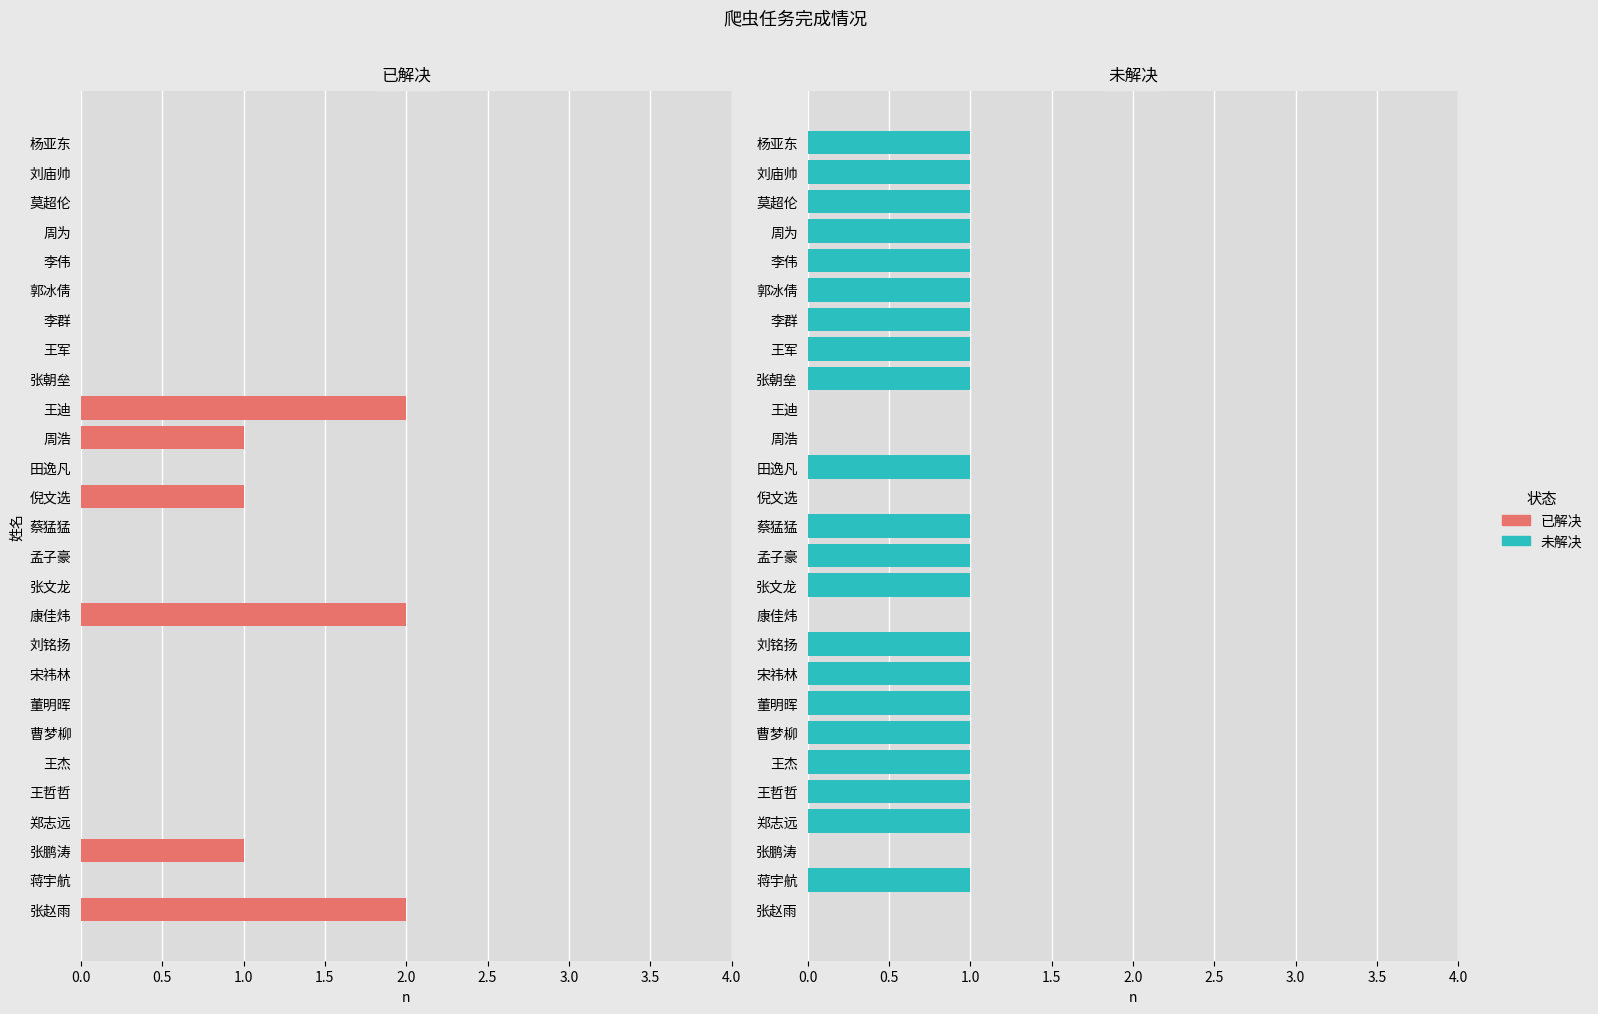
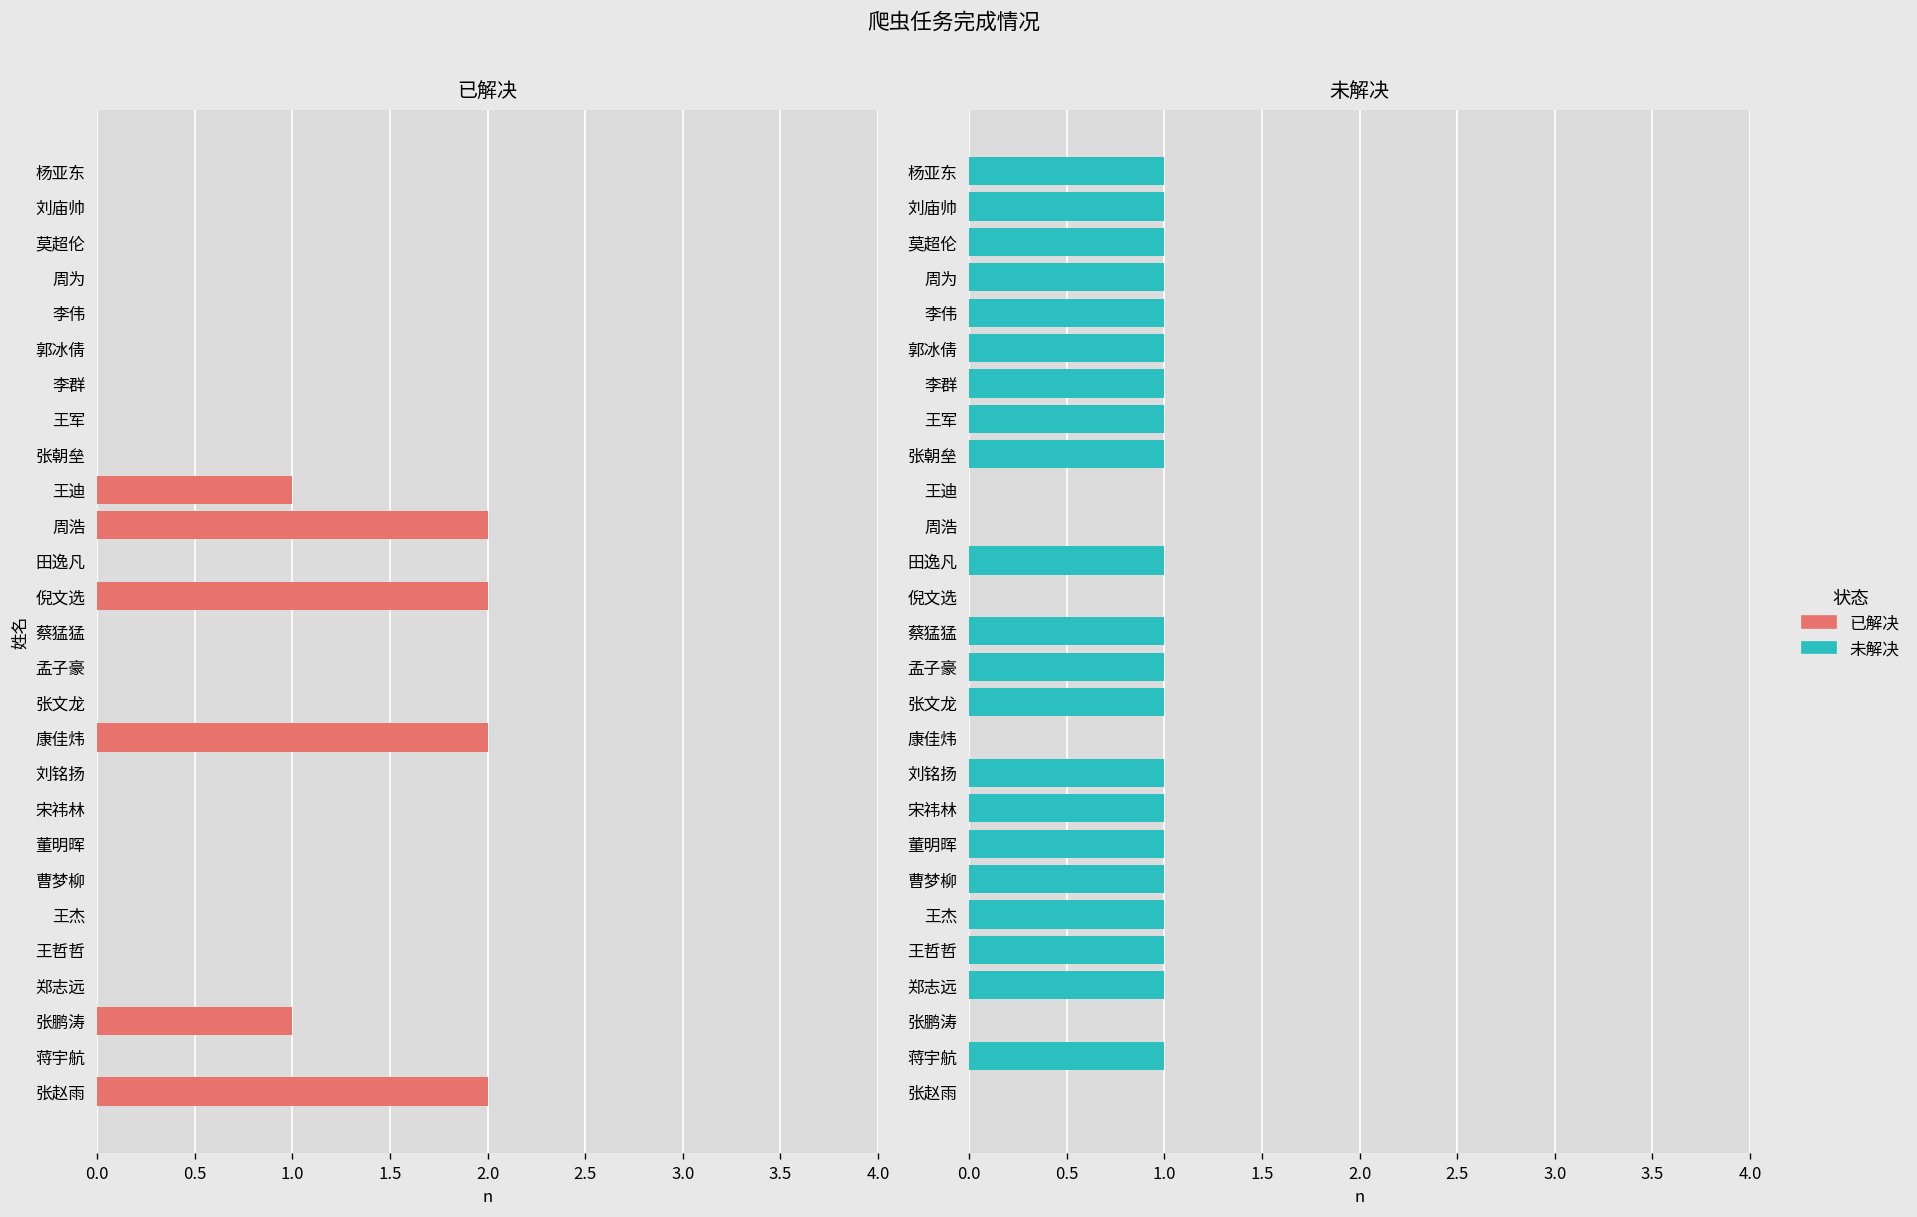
  {
    "已解决": {
      "杨亚东": 0,
      "刘庙帅": 0,
      "莫超伦": 0,
      "周为": 0,
      "李伟": 0,
      "郭冰倩": 0,
      "李群": 0,
      "王军": 0,
      "张朝垒": 0,
-     "王迪": 2,
-     "周浩": 1,
+     "王迪": 1,
+     "周浩": 2,
      "田逸凡": 0,
-     "倪文选": 1,
+     "倪文选": 2,
      "蔡猛猛": 0,
      "孟子豪": 0,
      "张文龙": 0,
      "康佳炜": 2,
      "刘铭扬": 0,
      "宋祎林": 0,
      "董明晖": 0,
      "曹梦柳": 0,
      "王杰": 0,
      "王哲哲": 0,
      "郑志远": 0,
      "张鹏涛": 1,
      "蒋宇航": 0,
      "张赵雨": 2
    },
    "未解决": {
      "杨亚东": 1.00,
      "刘庙帅": 1.00,
      "莫超伦": 1.00,
      "周为": 1.00,
      "李伟": 1.00,
      "郭冰倩": 1.00,
      "李群": 1.00,
      "王军": 1.00,
      "张朝垒": 1.00,
      "王迪": 0.00,
      "周浩": 0.00,
      "田逸凡": 1.00,
      "倪文选": 0.00,
      "蔡猛猛": 1.00,
      "孟子豪": 1.00,
      "张文龙": 1.00,
      "康佳炜": 0.00,
      "刘铭扬": 1.00,
      "宋祎林": 1.00,
      "董明晖": 1.00,
      "曹梦柳": 1.00,
      "王杰": 1.00,
      "王哲哲": 1.00,
      "郑志远": 1.00,
      "张鹏涛": 0.00,
      "蒋宇航": 1.00,
      "张赵雨": 0.00
    }
  }
